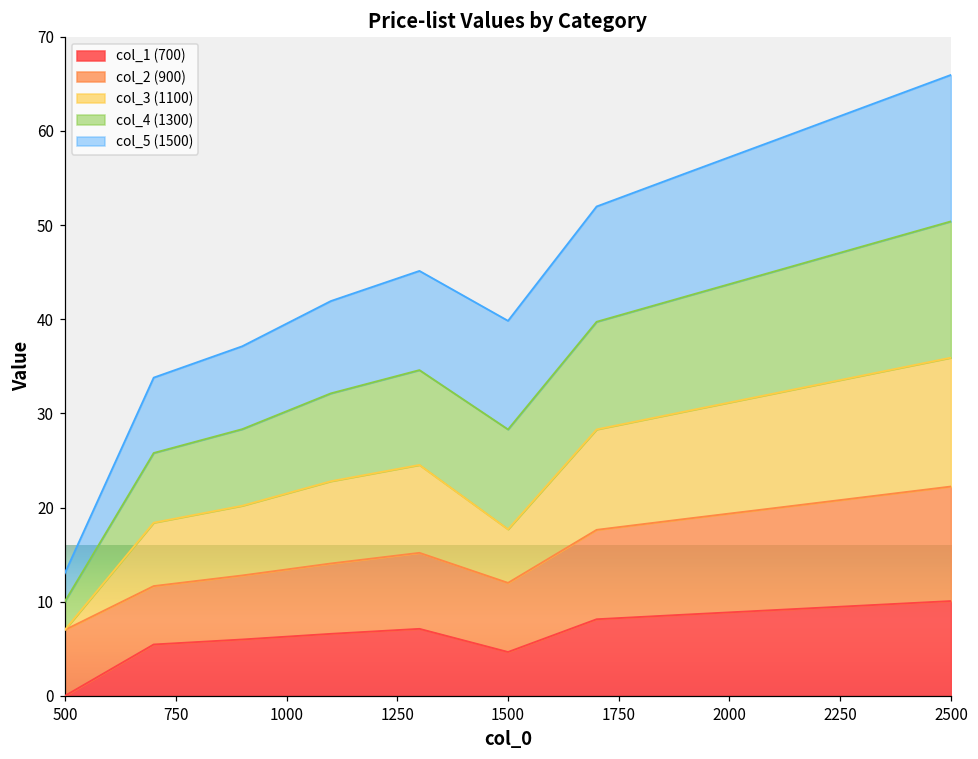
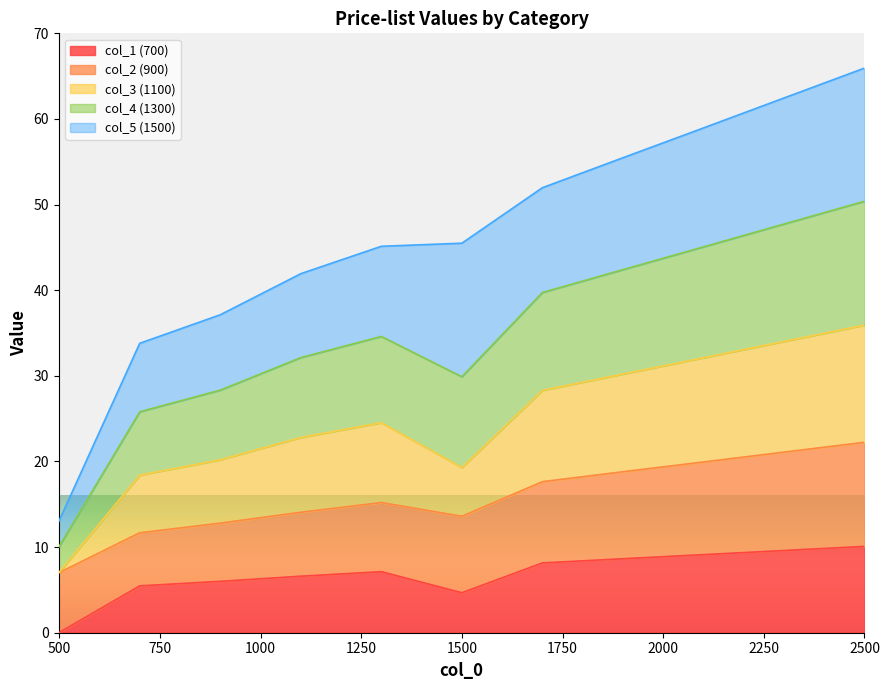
  {
    "col_1 (700)": {
      "500": 0,
      "1500": 5,
      "2500": 10
    },
    "col_2 (900)": {
-     "1500": 7,
+     "1500": 9,
      "2500": 12
    },
    "col_3 (1100)": {
      "1500": 6,
      "2500": 14
    },
    "col_4 (1300)": {
      "500": 3,
      "1500": 11,
      "2500": 14
    },
    "col_5 (1500)": {
      "500": 3,
-     "1500": 12,
+     "1500": 16,
      "2500": 16
    }
  }
